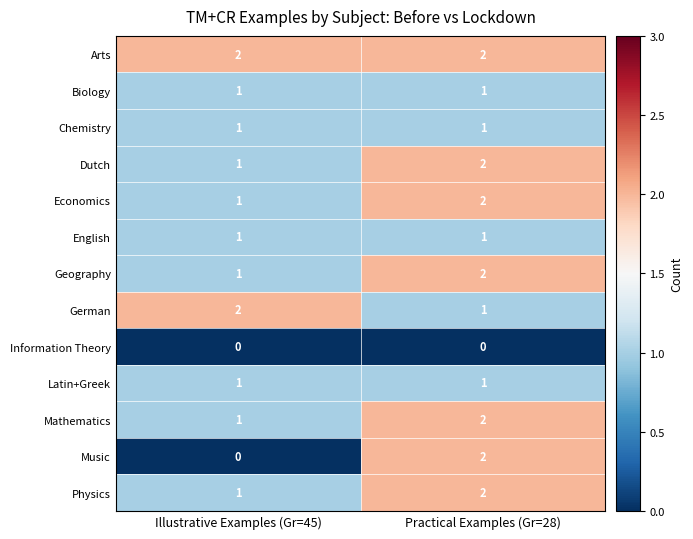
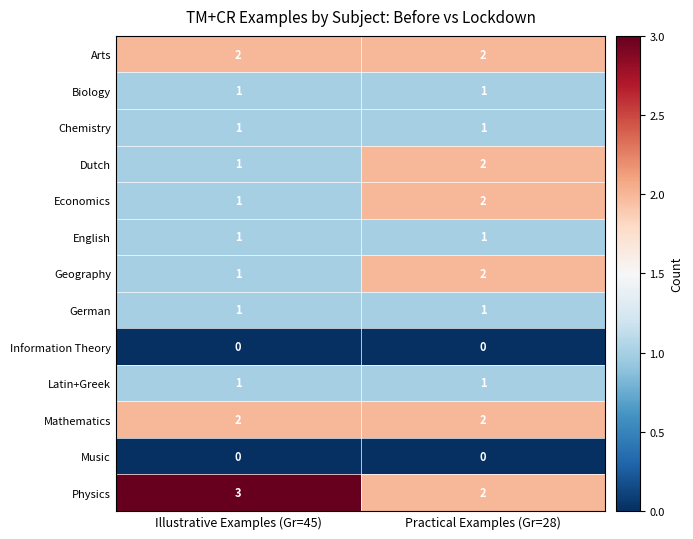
  {
    "Arts": {
      "Illustrative Examples (Gr=45)": 2,
      "Practical Examples (Gr=28)": 2
    },
    "Biology": {
      "Illustrative Examples (Gr=45)": 1,
      "Practical Examples (Gr=28)": 1
    },
    "Chemistry": {
      "Illustrative Examples (Gr=45)": 1,
      "Practical Examples (Gr=28)": 1
    },
    "Dutch": {
      "Illustrative Examples (Gr=45)": 1,
      "Practical Examples (Gr=28)": 2
    },
    "Economics": {
      "Illustrative Examples (Gr=45)": 1,
      "Practical Examples (Gr=28)": 2
    },
    "English": {
      "Illustrative Examples (Gr=45)": 1,
      "Practical Examples (Gr=28)": 1
    },
    "Geography": {
      "Illustrative Examples (Gr=45)": 1,
      "Practical Examples (Gr=28)": 2
    },
    "German": {
-     "Illustrative Examples (Gr=45)": 2,
+     "Illustrative Examples (Gr=45)": 1,
      "Practical Examples (Gr=28)": 1
    },
    "Information Theory": {
      "Illustrative Examples (Gr=45)": 0,
      "Practical Examples (Gr=28)": 0
    },
    "Latin+Greek": {
      "Illustrative Examples (Gr=45)": 1,
      "Practical Examples (Gr=28)": 1
    },
    "Mathematics": {
-     "Illustrative Examples (Gr=45)": 1,
+     "Illustrative Examples (Gr=45)": 2,
      "Practical Examples (Gr=28)": 2
    },
    "Music": {
      "Illustrative Examples (Gr=45)": 0,
-     "Practical Examples (Gr=28)": 2
+     "Practical Examples (Gr=28)": 0
    },
    "Physics": {
-     "Illustrative Examples (Gr=45)": 1,
+     "Illustrative Examples (Gr=45)": 3,
      "Practical Examples (Gr=28)": 2
    }
  }
